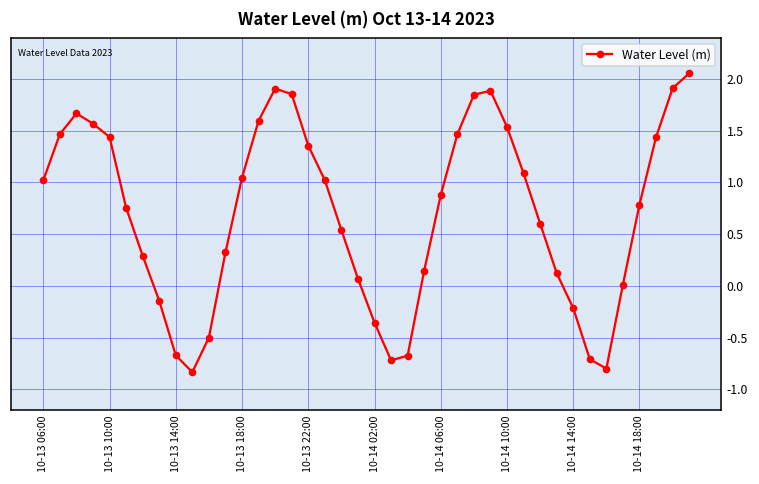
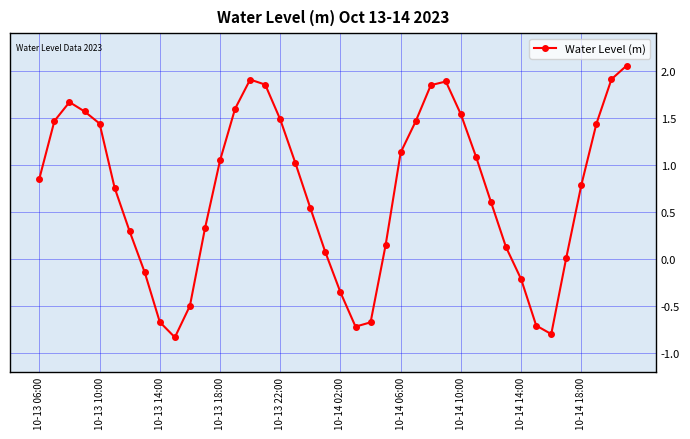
  {
-   "10-13 06:00": 1.0,
+   "10-13 06:00": 0.9,
    "10-13 10:00": 1.4,
    "10-13 14:00": -0.7,
    "10-13 18:00": 1.0,
-   "10-13 22:00": 1.4,
+   "10-13 22:00": 1.5,
    "10-14 02:00": -0.4,
-   "10-14 06:00": 0.9,
+   "10-14 06:00": 1.1,
    "10-14 10:00": 1.5,
    "10-14 14:00": -0.2,
    "10-14 18:00": 0.8
  }
